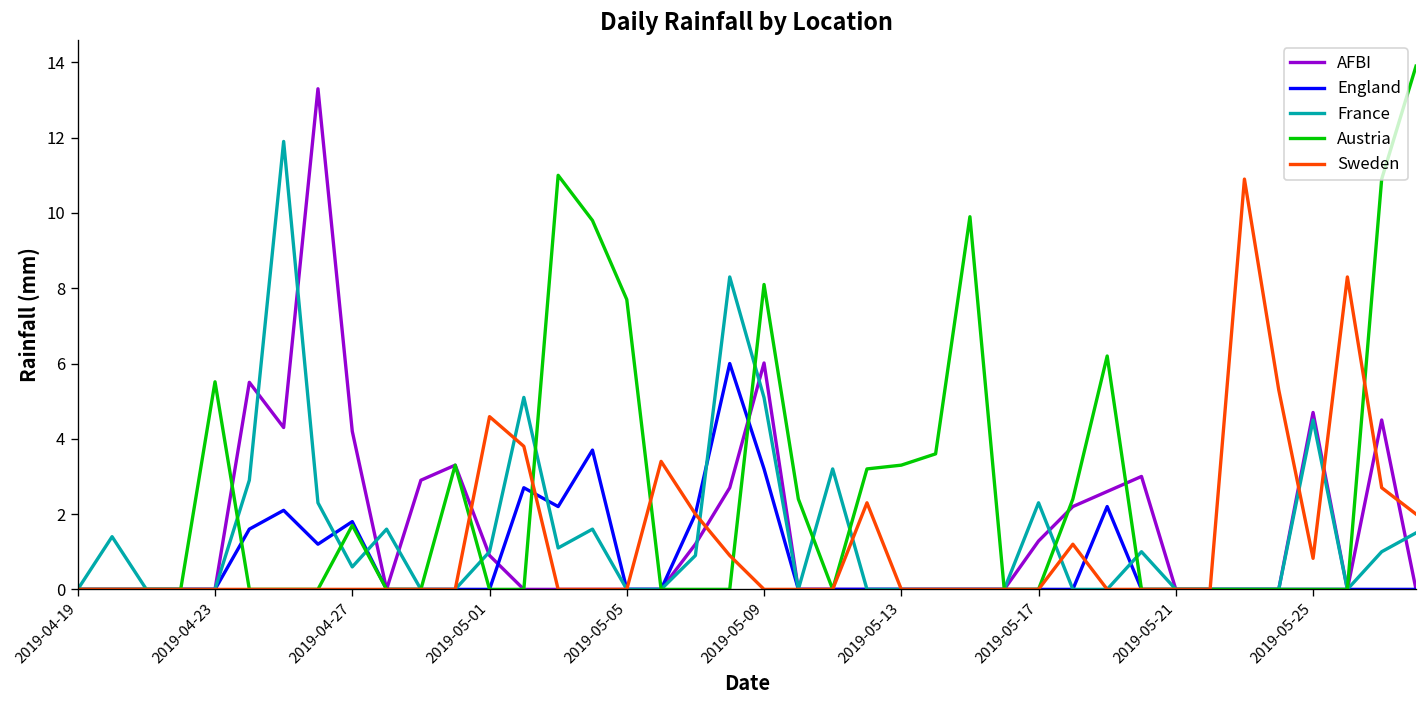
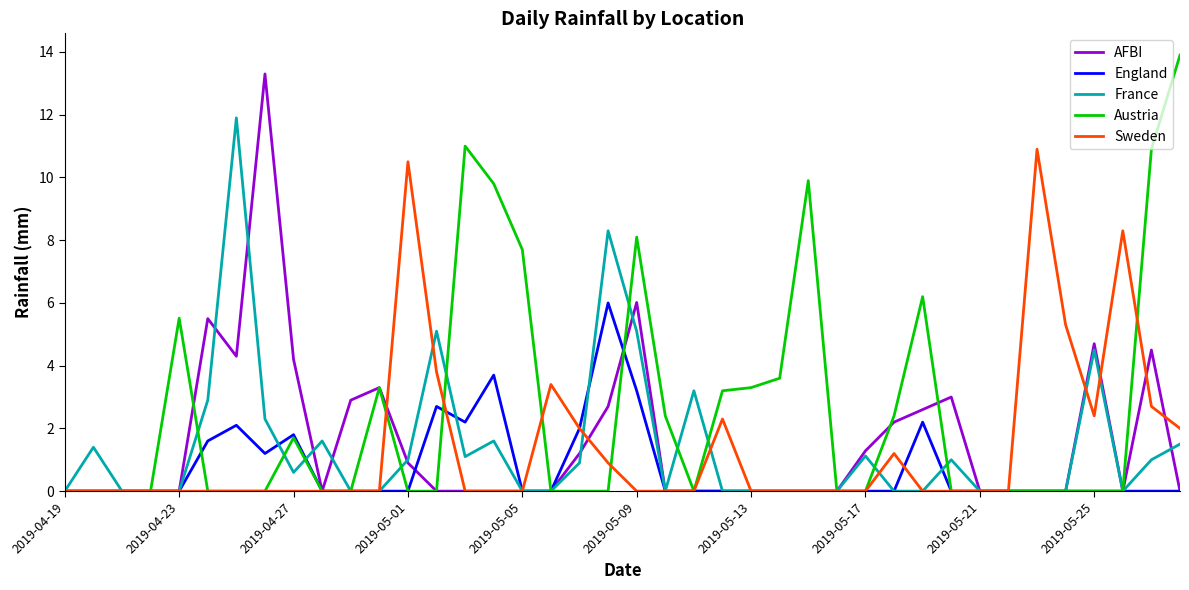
  {
    "AFBI": {
      "2019-04-27": 4.2,
      "2019-05-01": 0.9,
      "2019-05-09": 6.0,
      "2019-05-17": 1.3,
      "2019-05-25": 4.7
    },
    "England": {
      "2019-04-27": 1.8,
      "2019-05-09": 3.2
    },
    "France": {
      "2019-04-27": 0.6,
      "2019-05-01": 1.0,
      "2019-05-09": 5.1,
-     "2019-05-17": 2.3,
+     "2019-05-17": 1.1,
      "2019-05-25": 4.5
    },
    "Austria": {
      "2019-04-23": 5.5,
      "2019-04-27": 1.7,
      "2019-05-05": 7.7,
      "2019-05-09": 8.1,
      "2019-05-13": 3.3
    },
    "Sweden": {
      "2019-04-27": 0.0,
-     "2019-05-01": 4.6,
+     "2019-05-01": 10.5,
      "2019-05-09": 0.0,
-     "2019-05-25": 0.8
+     "2019-05-25": 2.4
    }
  }
